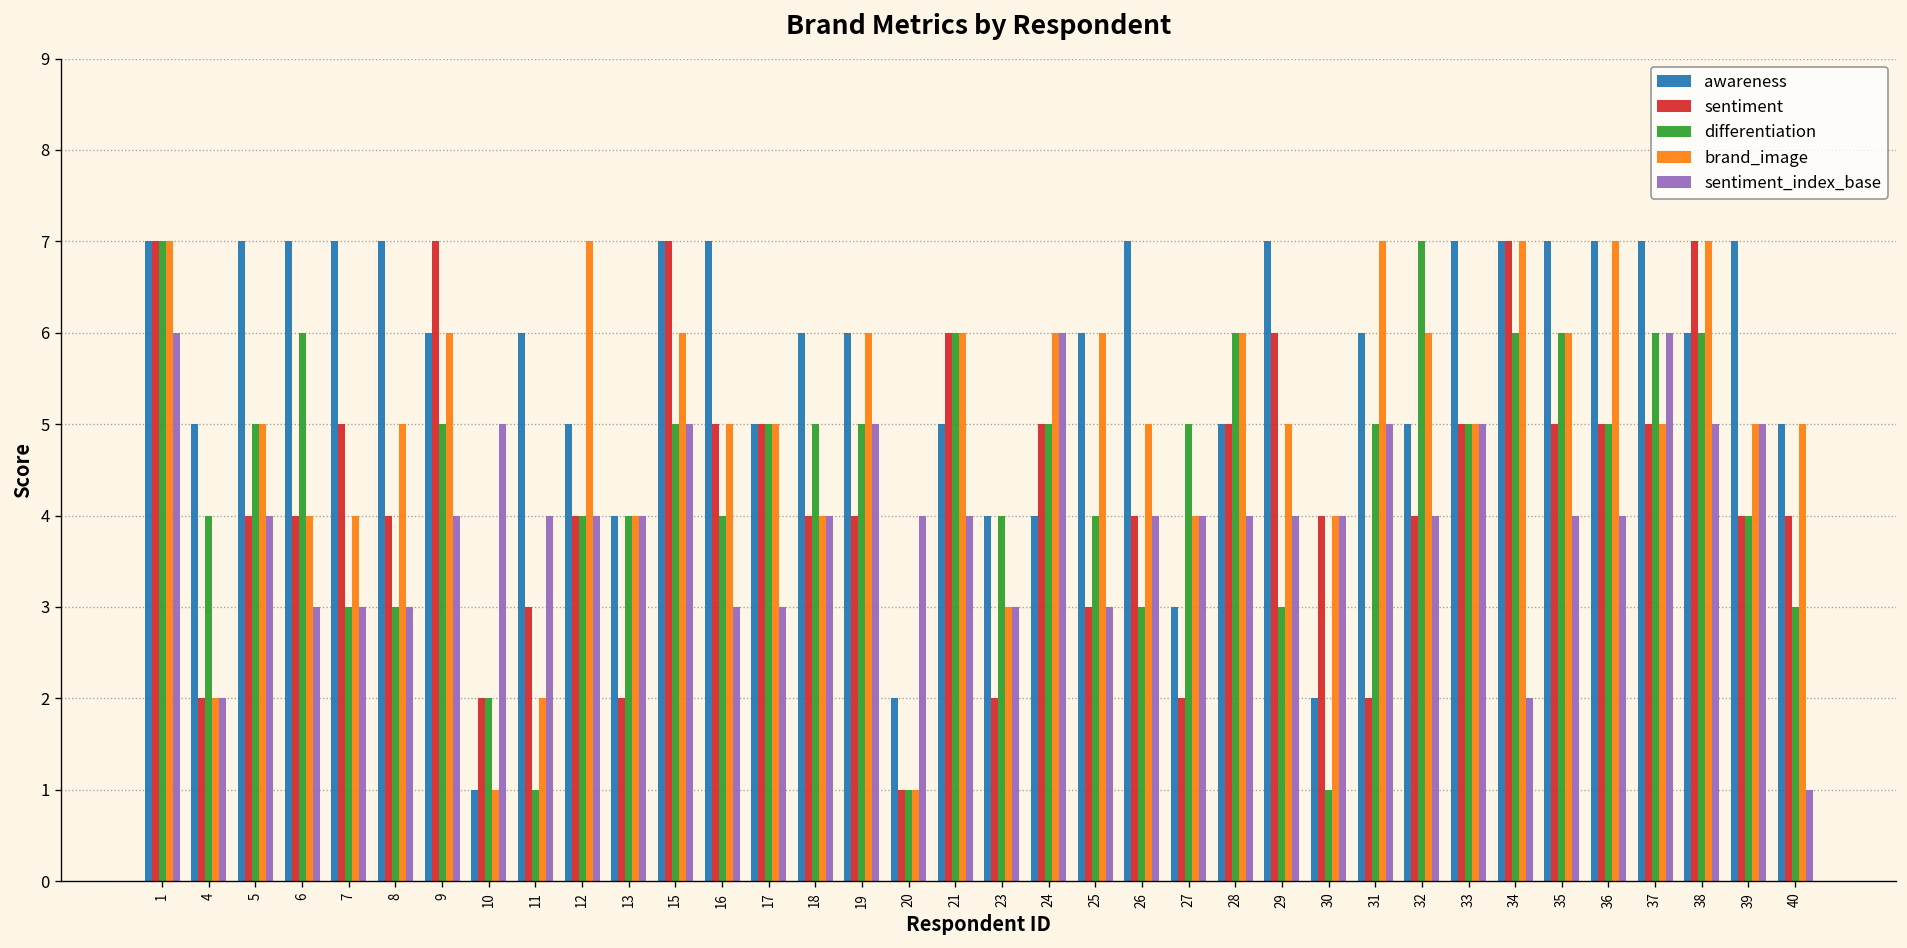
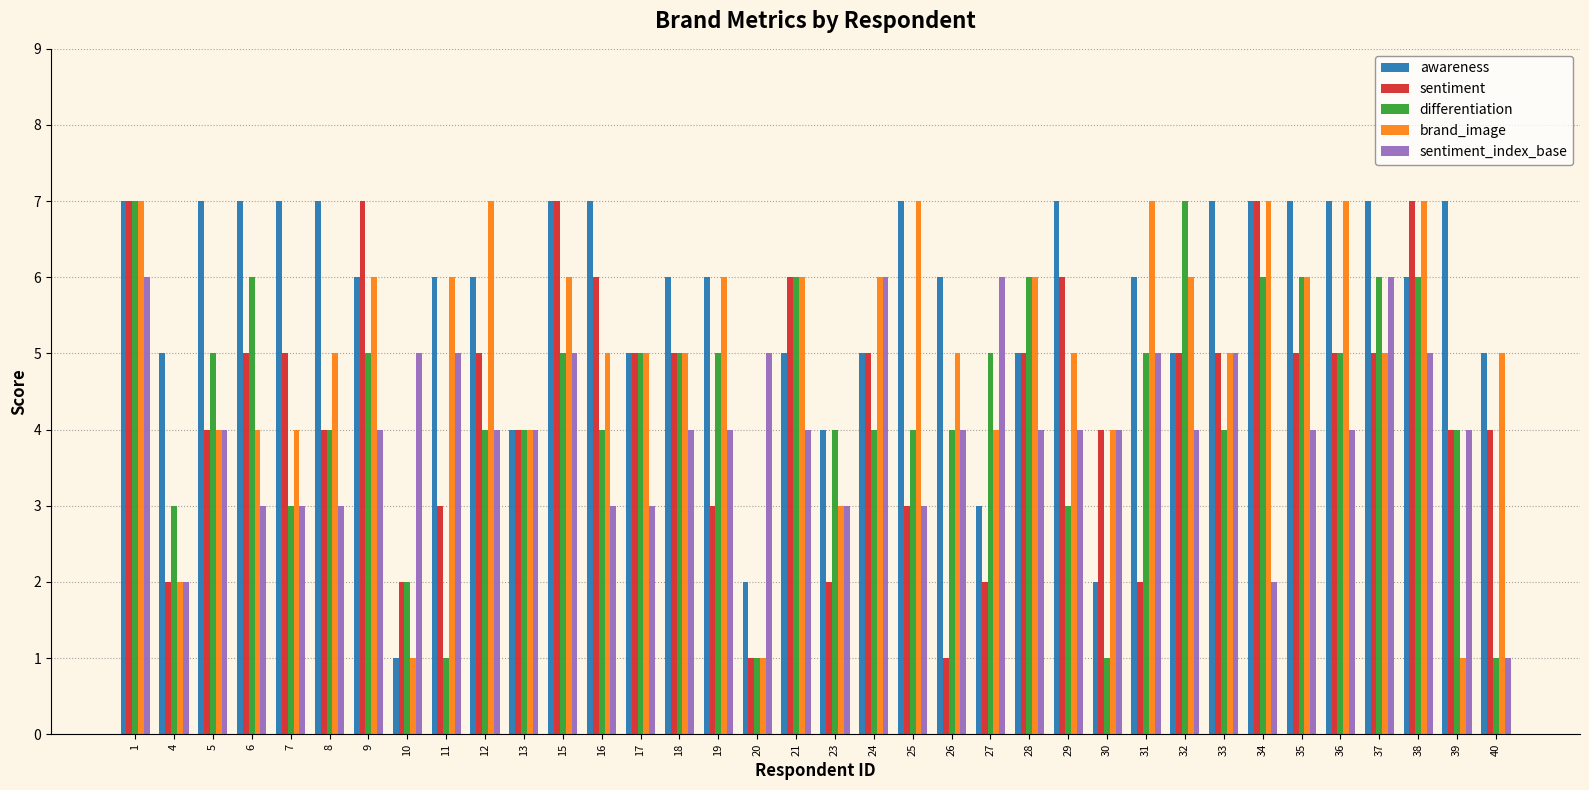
  {
    "awareness": {
      "1": 7,
      "4": 5,
      "5": 7,
      "6": 7,
      "7": 7,
      "8": 7,
      "9": 6,
      "10": 1,
      "11": 6,
-     "12": 5,
+     "12": 6,
      "13": 4,
      "15": 7,
      "16": 7,
      "17": 5,
      "18": 6,
      "19": 6,
      "20": 2,
      "21": 5,
      "23": 4,
-     "24": 4,
-     "25": 6,
-     "26": 7,
+     "24": 5,
+     "25": 7,
+     "26": 6,
      "27": 3,
      "28": 5,
      "29": 7,
      "30": 2,
      "31": 6,
      "32": 5,
      "33": 7,
      "34": 7,
      "35": 7,
      "36": 7,
      "37": 7,
      "38": 6,
      "39": 7,
      "40": 5
    },
    "sentiment": {
      "1": 7,
      "4": 2,
      "5": 4,
-     "6": 4,
+     "6": 5,
      "7": 5,
      "8": 4,
      "9": 7,
      "10": 2,
      "11": 3,
-     "12": 4,
-     "13": 2,
+     "12": 5,
+     "13": 4,
      "15": 7,
-     "16": 5,
+     "16": 6,
      "17": 5,
-     "18": 4,
-     "19": 4,
+     "18": 5,
+     "19": 3,
      "20": 1,
      "21": 6,
      "23": 2,
      "24": 5,
      "25": 3,
-     "26": 4,
+     "26": 1,
      "27": 2,
      "28": 5,
      "29": 6,
      "30": 4,
      "31": 2,
-     "32": 4,
+     "32": 5,
      "33": 5,
      "34": 7,
      "35": 5,
      "36": 5,
      "37": 5,
      "38": 7,
      "39": 4,
      "40": 4
    },
    "differentiation": {
      "1": 7,
-     "4": 4,
+     "4": 3,
      "5": 5,
      "6": 6,
      "7": 3,
-     "8": 3,
+     "8": 4,
      "9": 5,
      "10": 2,
      "11": 1,
      "12": 4,
      "13": 4,
      "15": 5,
      "16": 4,
      "17": 5,
      "18": 5,
      "19": 5,
      "20": 1,
      "21": 6,
      "23": 4,
-     "24": 5,
+     "24": 4,
      "25": 4,
-     "26": 3,
+     "26": 4,
      "27": 5,
      "28": 6,
      "29": 3,
      "30": 1,
      "31": 5,
      "32": 7,
-     "33": 5,
+     "33": 4,
      "34": 6,
      "35": 6,
      "36": 5,
      "37": 6,
      "38": 6,
      "39": 4,
-     "40": 3
+     "40": 1
    },
    "brand_image": {
      "1": 7,
      "4": 2,
-     "5": 5,
+     "5": 4,
      "6": 4,
      "7": 4,
      "8": 5,
      "9": 6,
      "10": 1,
-     "11": 2,
+     "11": 6,
      "12": 7,
      "13": 4,
      "15": 6,
      "16": 5,
      "17": 5,
-     "18": 4,
+     "18": 5,
      "19": 6,
      "20": 1,
      "21": 6,
      "23": 3,
      "24": 6,
-     "25": 6,
+     "25": 7,
      "26": 5,
      "27": 4,
      "28": 6,
      "29": 5,
      "30": 4,
      "31": 7,
      "32": 6,
      "33": 5,
      "34": 7,
      "35": 6,
      "36": 7,
      "37": 5,
      "38": 7,
-     "39": 5,
+     "39": 1,
      "40": 5
    },
    "sentiment_index_base": {
      "1": 6,
      "4": 2,
      "5": 4,
      "6": 3,
      "7": 3,
      "8": 3,
      "9": 4,
      "10": 5,
-     "11": 4,
+     "11": 5,
      "12": 4,
      "13": 4,
      "15": 5,
      "16": 3,
      "17": 3,
      "18": 4,
-     "19": 5,
-     "20": 4,
+     "19": 4,
+     "20": 5,
      "21": 4,
      "23": 3,
      "24": 6,
      "25": 3,
      "26": 4,
-     "27": 4,
+     "27": 6,
      "28": 4,
      "29": 4,
      "30": 4,
      "31": 5,
      "32": 4,
      "33": 5,
      "34": 2,
      "35": 4,
      "36": 4,
      "37": 6,
      "38": 5,
-     "39": 5,
+     "39": 4,
      "40": 1
    }
  }
